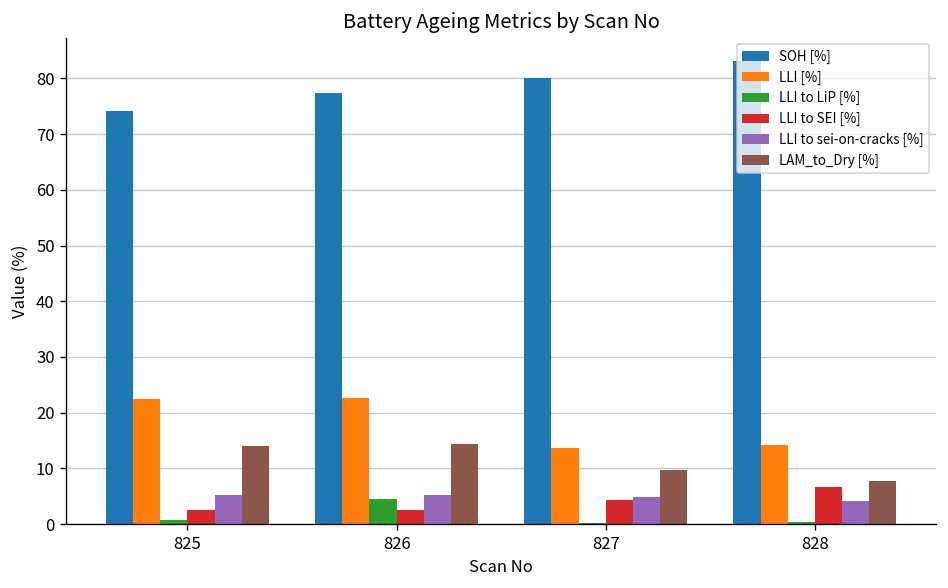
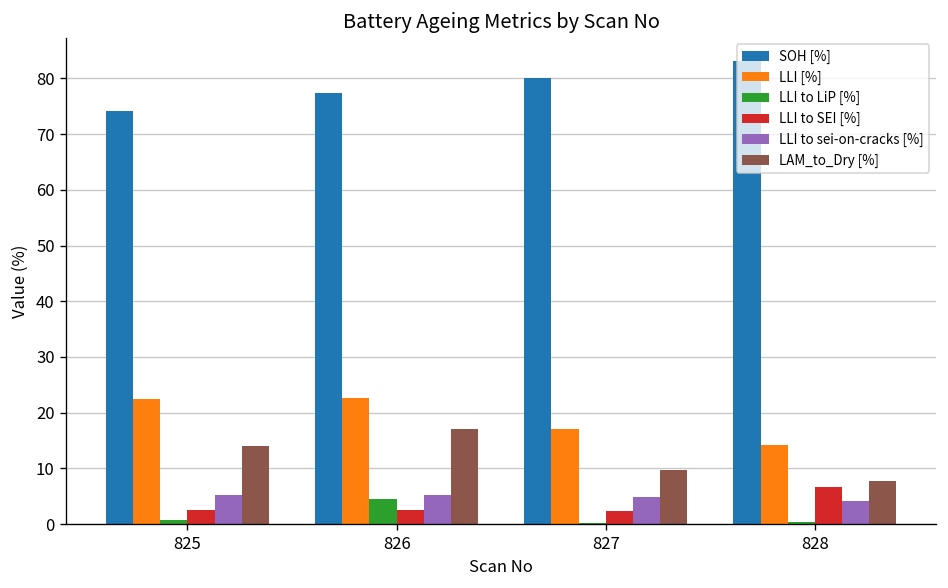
  {
    "SOH [%]": {
      "825": 74,
      "826": 77,
      "827": 80
    },
    "LLI [%]": {
      "825": 23,
      "826": 23,
-     "827": 14,
+     "827": 17,
      "828": 14
    },
    "LLI to LiP [%]": {
      "825": 1,
      "826": 5
    },
    "LLI to SEI [%]": {
      "825": 3,
      "826": 3,
-     "827": 4,
+     "827": 2,
      "828": 7
    },
    "LLI to sei-on-cracks [%]": {
      "825": 5,
      "826": 5,
      "827": 5,
      "828": 4
    },
    "LAM_to_Dry [%]": {
      "825": 14,
-     "826": 14,
+     "826": 17,
      "827": 10,
      "828": 8
    }
  }
